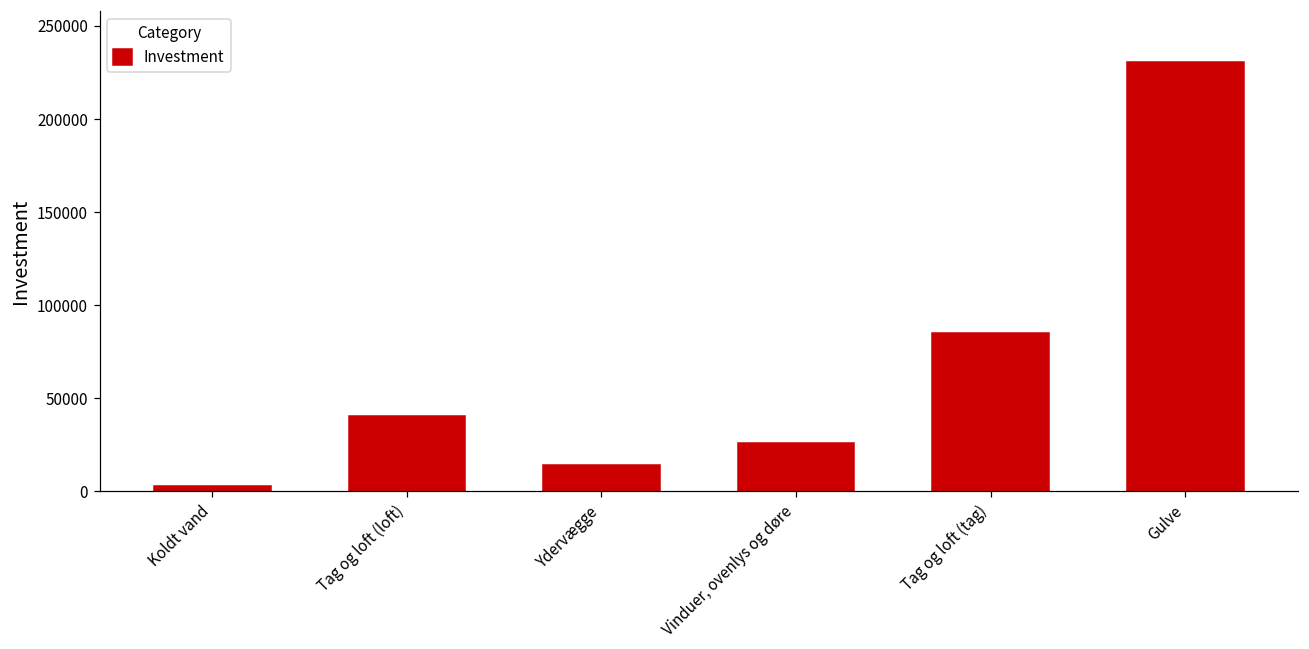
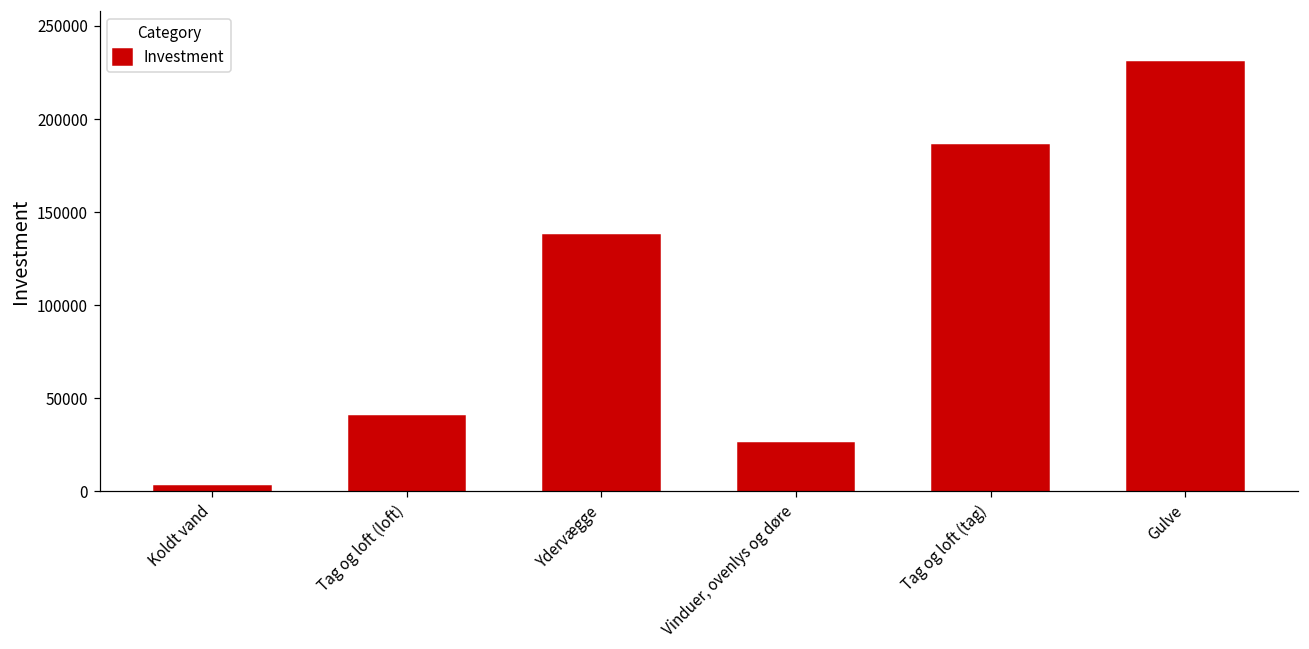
  {
    "Koldt vand": 3000,
    "Tag og loft (loft)": 40000,
-   "Ydervægge": 14000,
+   "Ydervægge": 138000,
    "Vinduer, ovenlys og døre": 26000,
-   "Tag og loft (tag)": 85000,
+   "Tag og loft (tag)": 186000,
    "Gulve": 230000
  }
